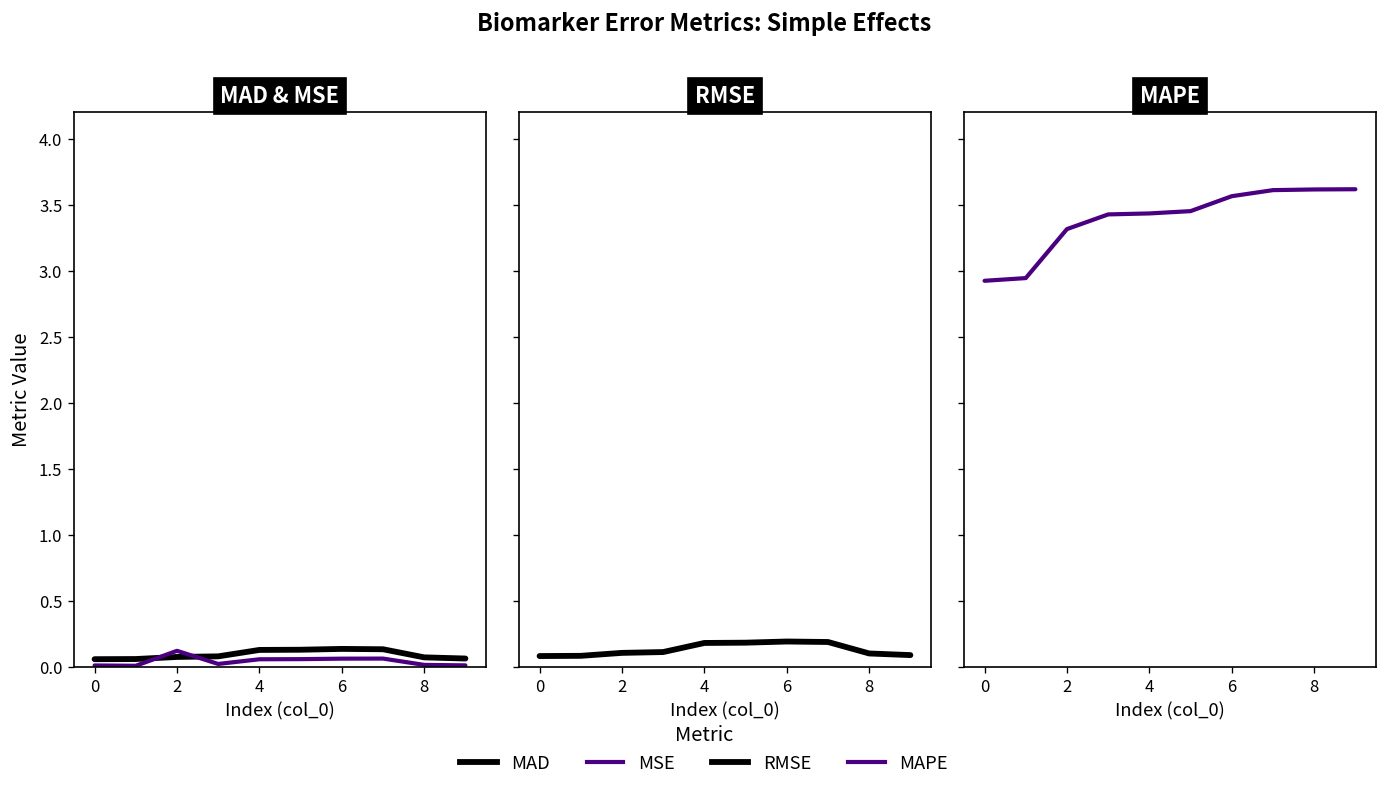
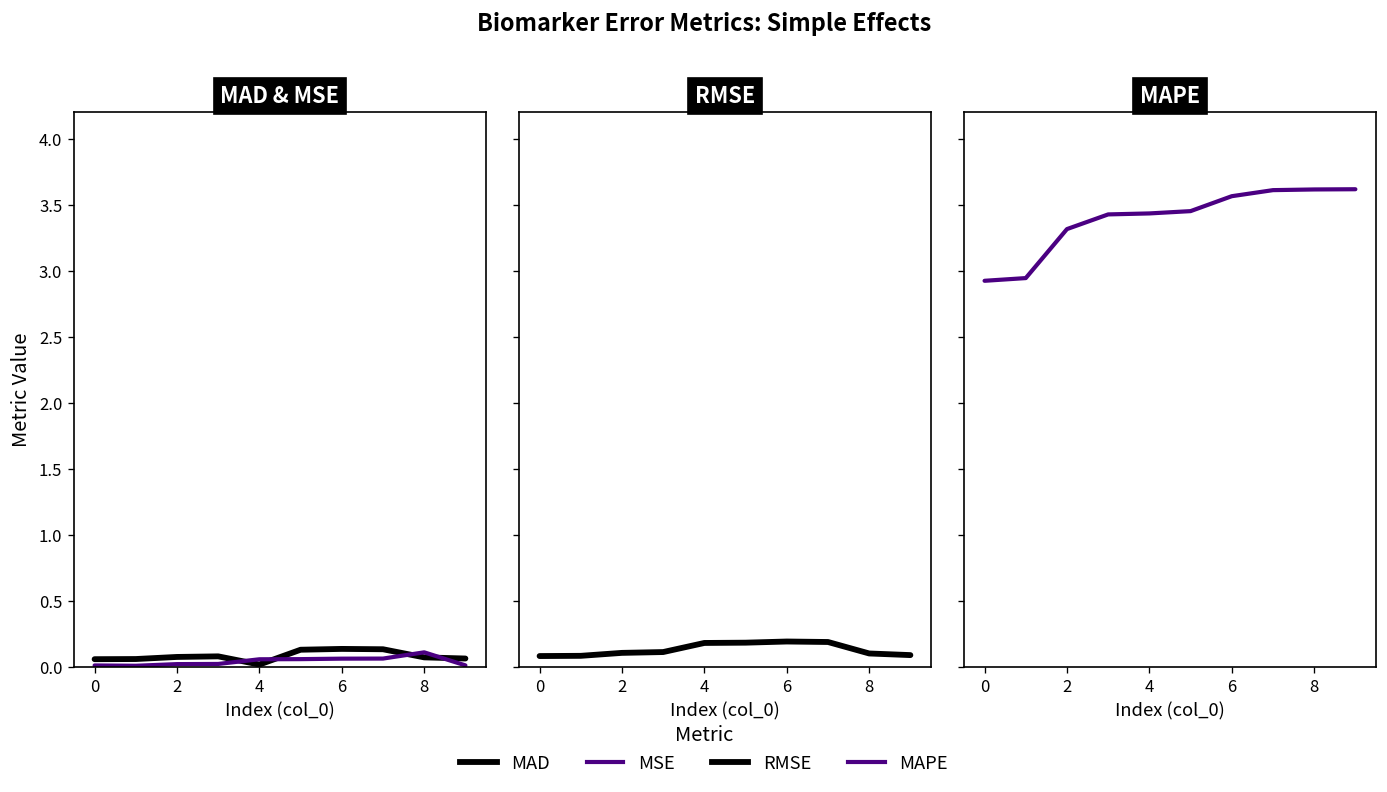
  {
    "MAD & MSE": {
      "MAD": {
        "0": 0.06,
        "2": 0.07,
-       "4": 0.13,
+       "4": 0.02,
        "6": 0.14,
        "8": 0.07
      },
      "MSE": {
        "0": 0.01,
-       "2": 0.12,
+       "2": 0.02,
        "4": 0.06,
        "6": 0.06,
-       "8": 0.01
+       "8": 0.11
      }
    }
  }
